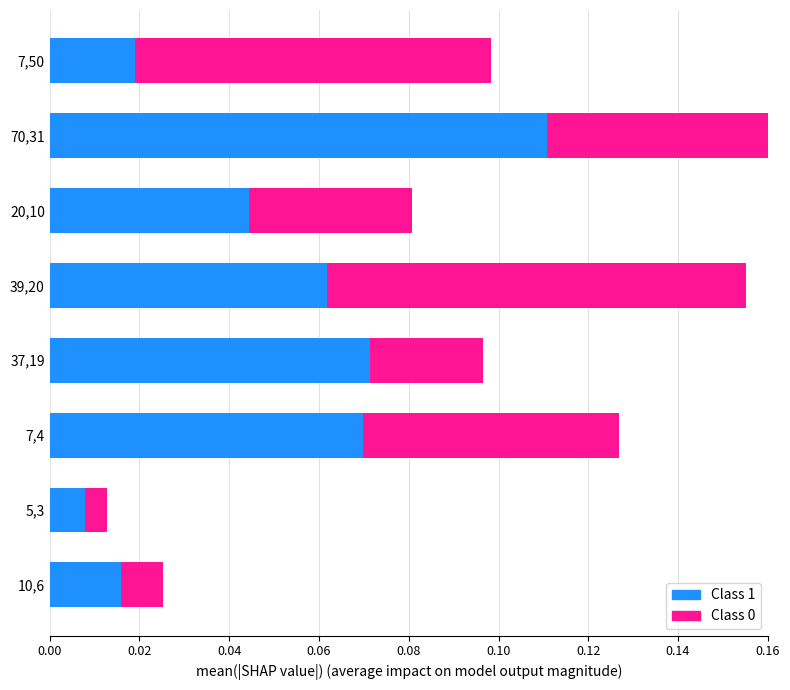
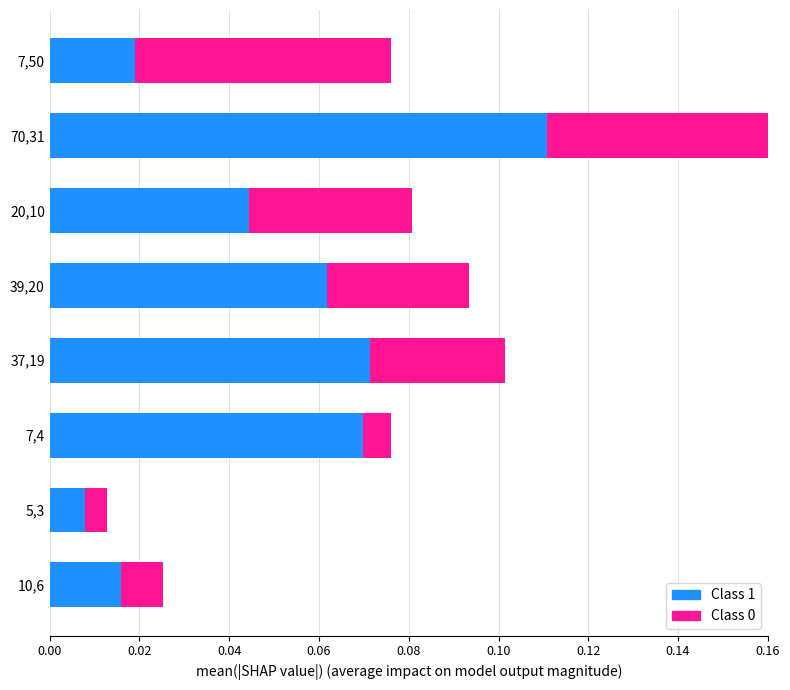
  {
    "Class 1": {
      "7,50": 0.019,
      "70,31": 0.111,
      "20,10": 0.044,
      "39,20": 0.062,
      "37,19": 0.071,
      "7,4": 0.070,
      "5,3": 0.008,
      "10,6": 0.016
    },
    "Class 0": {
-     "7,50": 0.079,
+     "7,50": 0.057,
      "70,31": 0.049,
      "20,10": 0.036,
-     "39,20": 0.093,
-     "37,19": 0.025,
-     "7,4": 0.057,
+     "39,20": 0.032,
+     "37,19": 0.030,
+     "7,4": 0.006,
      "5,3": 0.005,
      "10,6": 0.010
    }
  }
